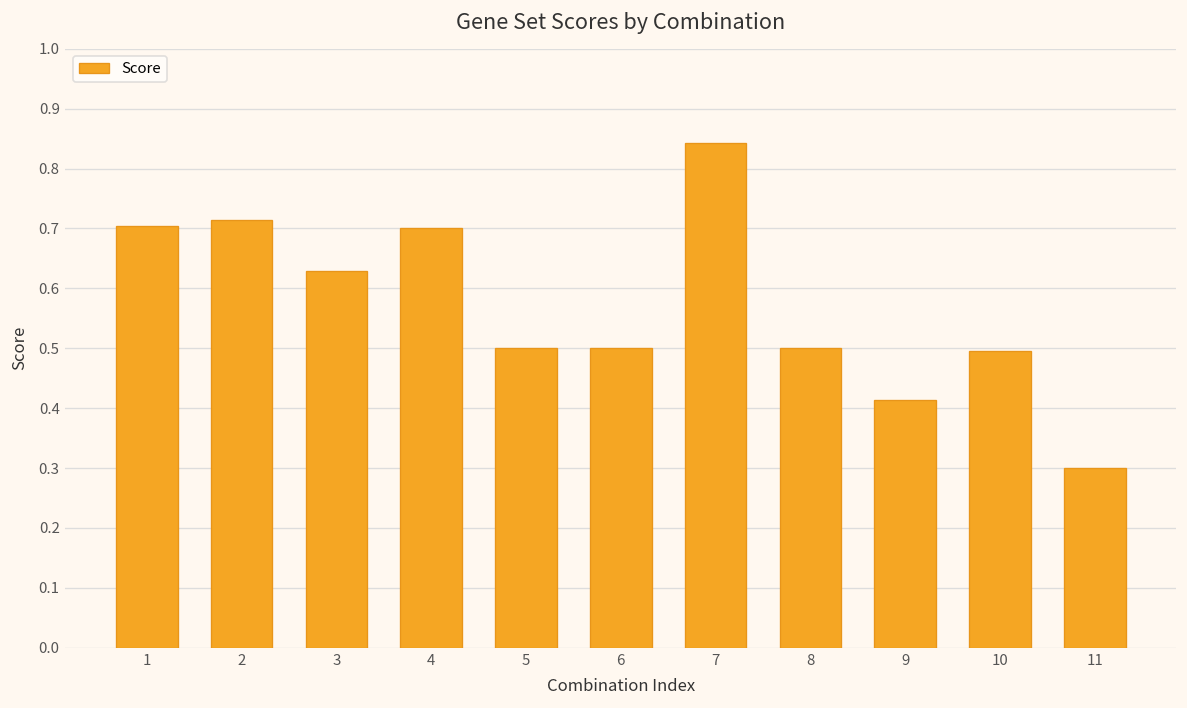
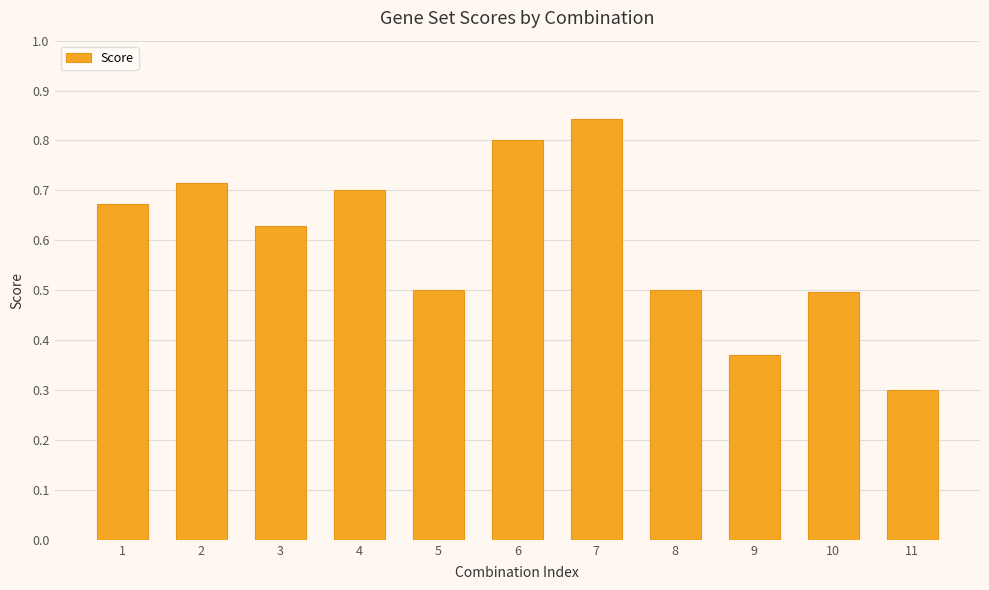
  {
-   "1": 0.70,
+   "1": 0.67,
    "2": 0.72,
    "3": 0.63,
    "4": 0.70,
    "5": 0.50,
-   "6": 0.5,
+   "6": 0.8,
    "7": 0.84,
    "8": 0.50,
-   "9": 0.41,
+   "9": 0.37,
    "10": 0.50,
    "11": 0.30
  }
